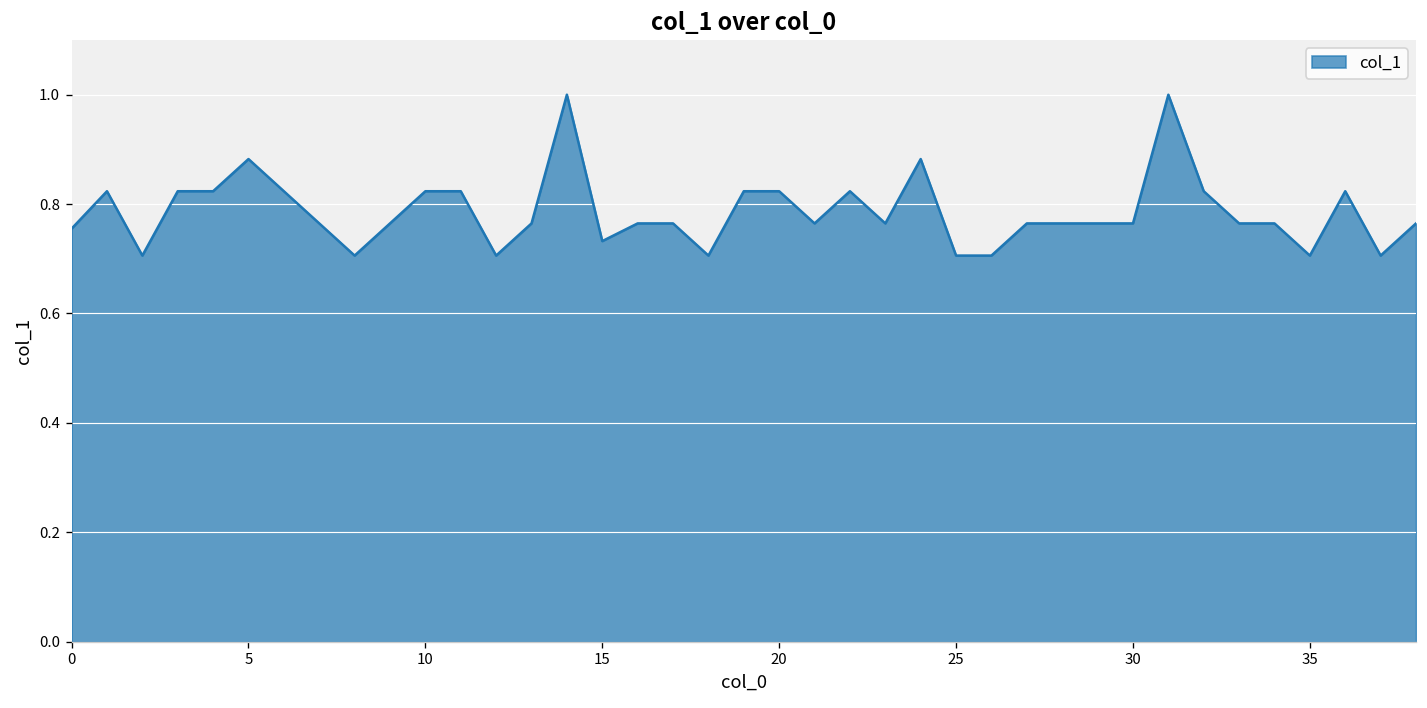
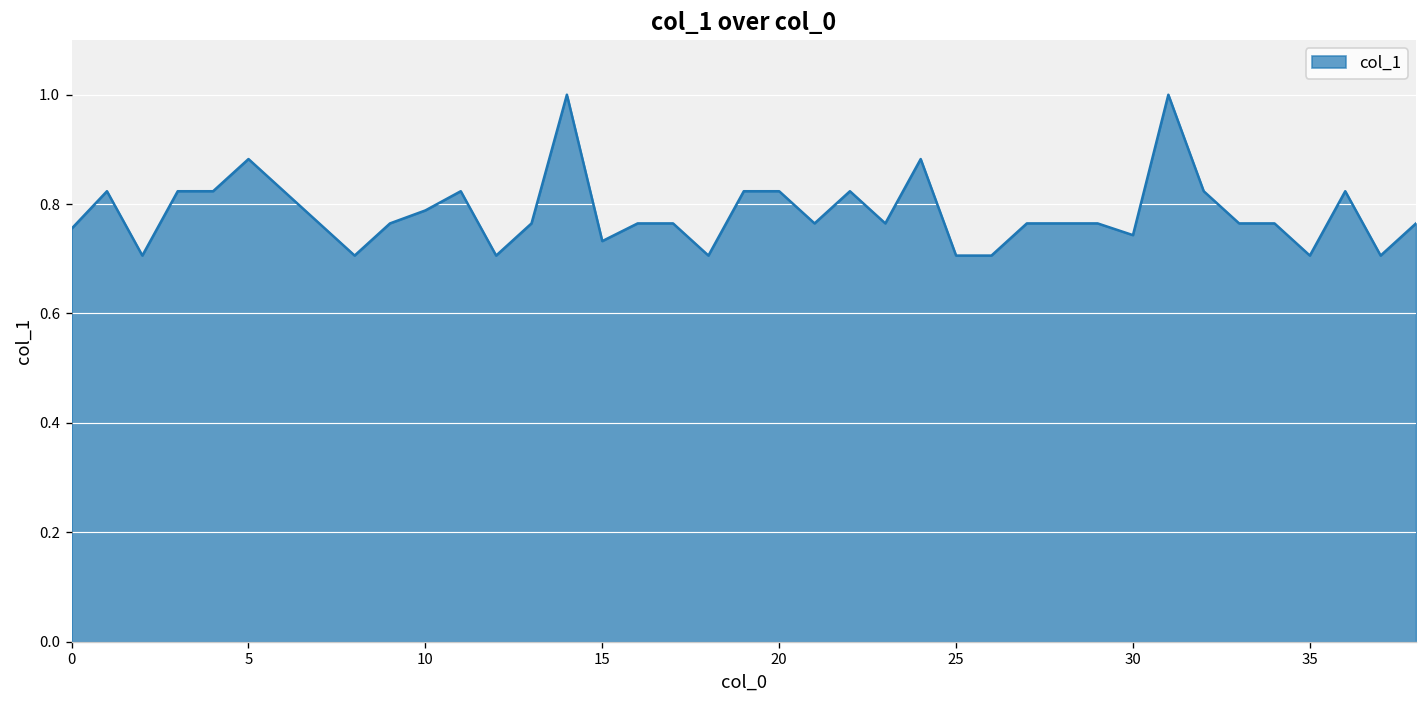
  {
    "0": 0.76,
    "5": 0.88,
-   "10": 0.82,
+   "10": 0.79,
    "15": 0.73,
    "20": 0.82,
    "25": 0.71,
-   "30": 0.76,
+   "30": 0.74,
    "35": 0.71
  }
